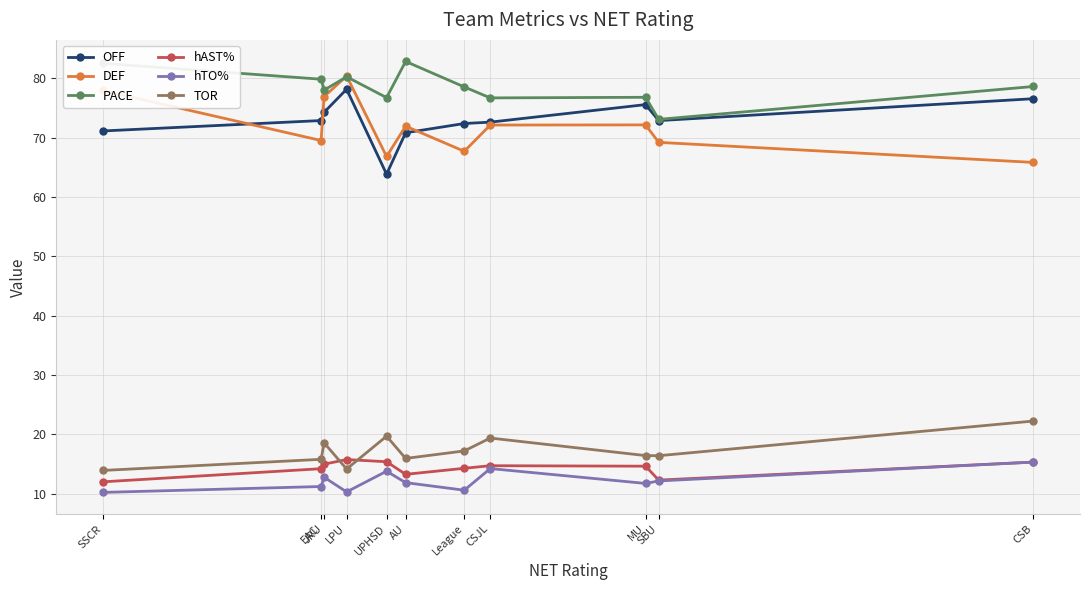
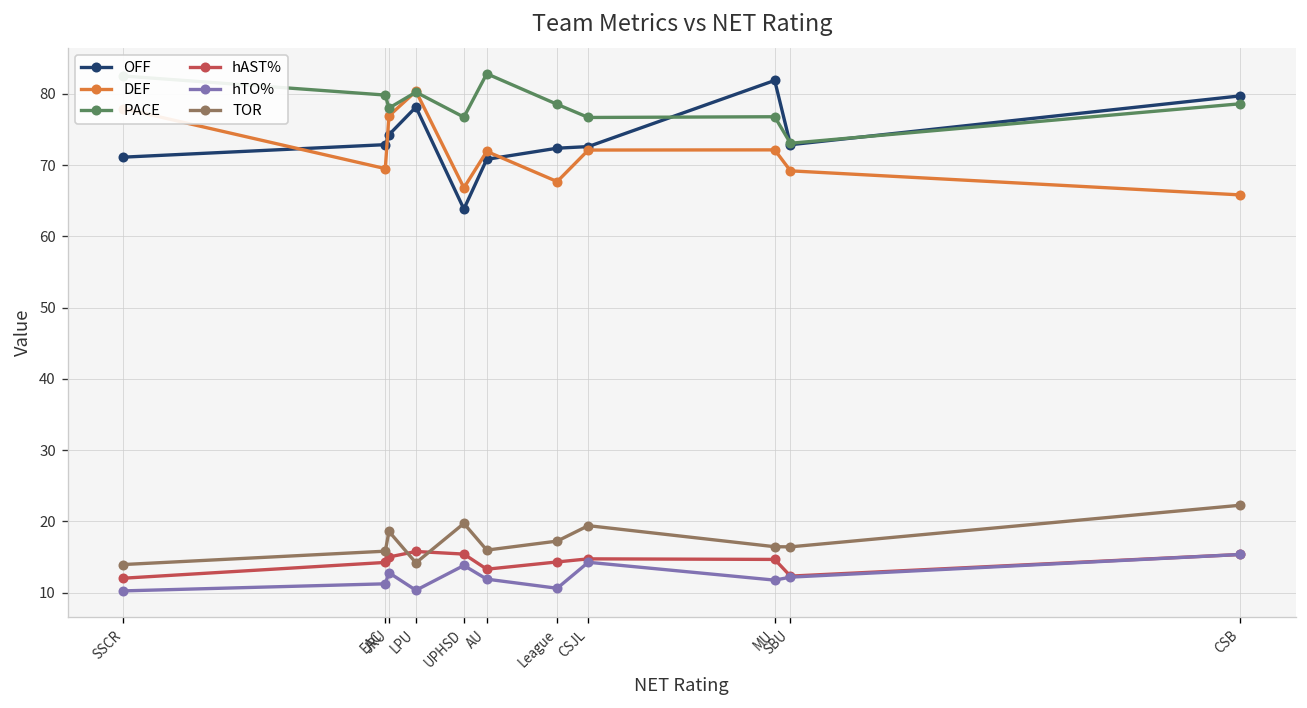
  {
    "OFF": {
      "SSCR": 71,
      "EAC": 73,
      "JRU": 74,
      "LPU": 78,
      "UPHSD": 64,
      "AU": 71,
      "League": 72,
      "CSJL": 73,
-     "MU": 76,
-     "CSB": 77
+     "MU": 82,
+     "CSB": 80
    },
    "hTO%": {
      "SSCR": 10,
      "EAC": 11,
      "JRU": 13,
      "LPU": 10,
      "UPHSD": 14,
      "AU": 12,
      "League": 11,
      "CSJL": 14,
      "MU": 12
    }
  }
